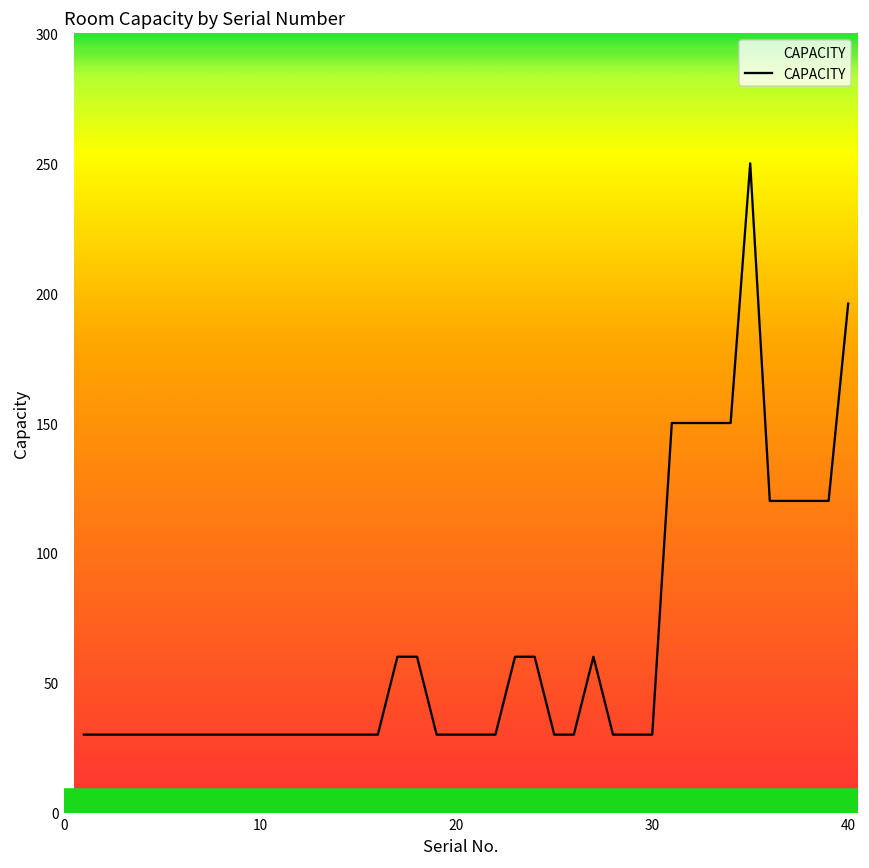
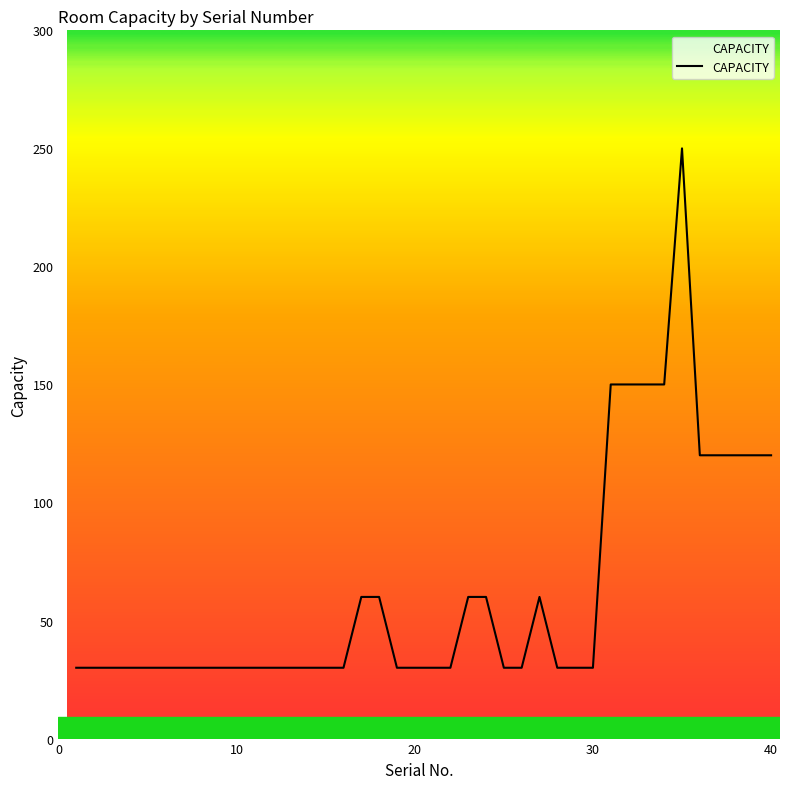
  {
    "10": 30,
    "20": 30,
    "30": 30,
-   "40": 196
+   "40": 120
  }
